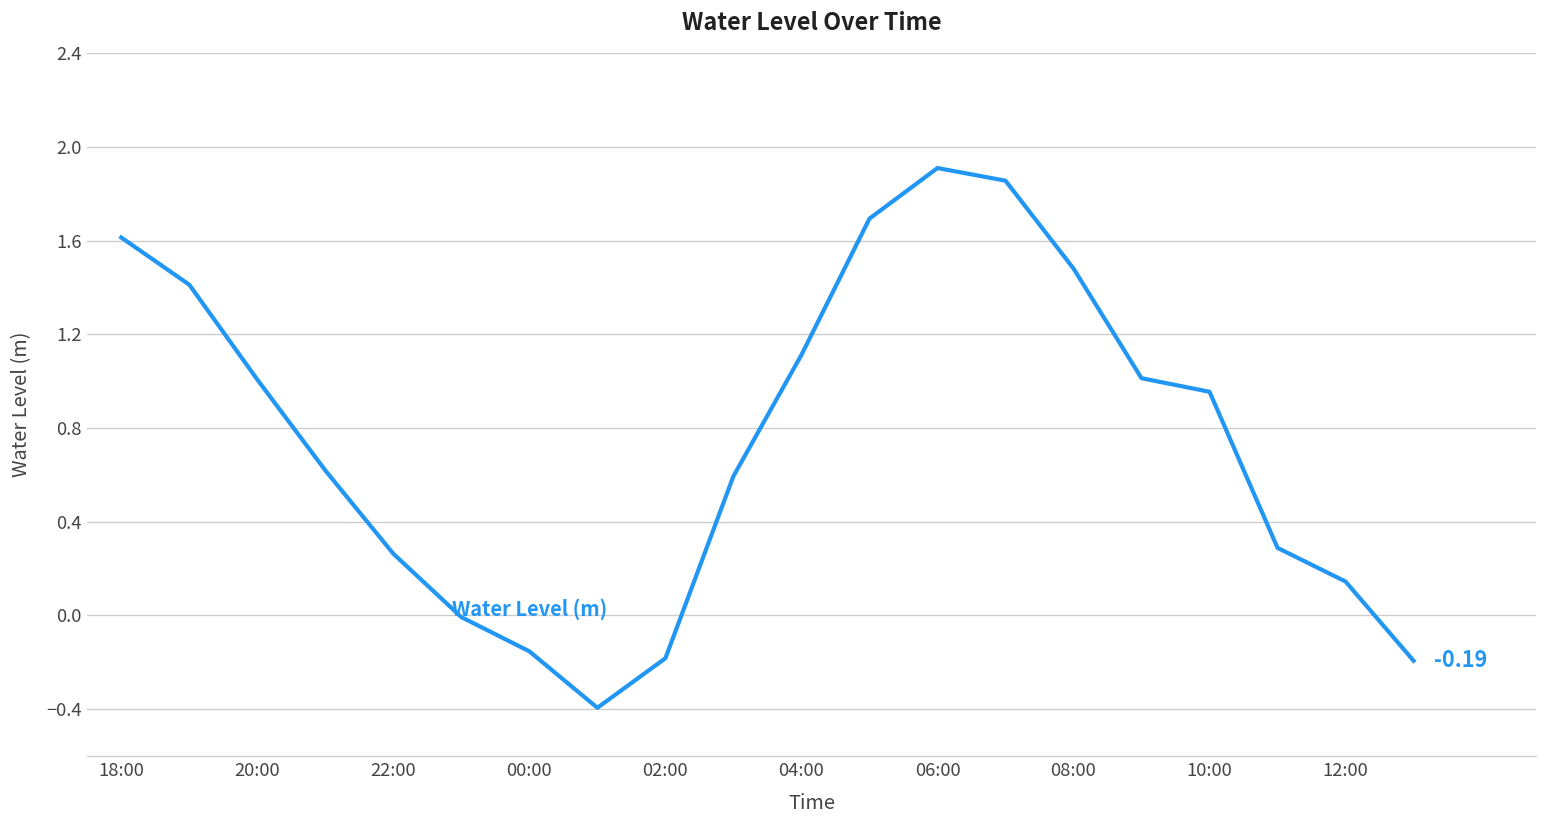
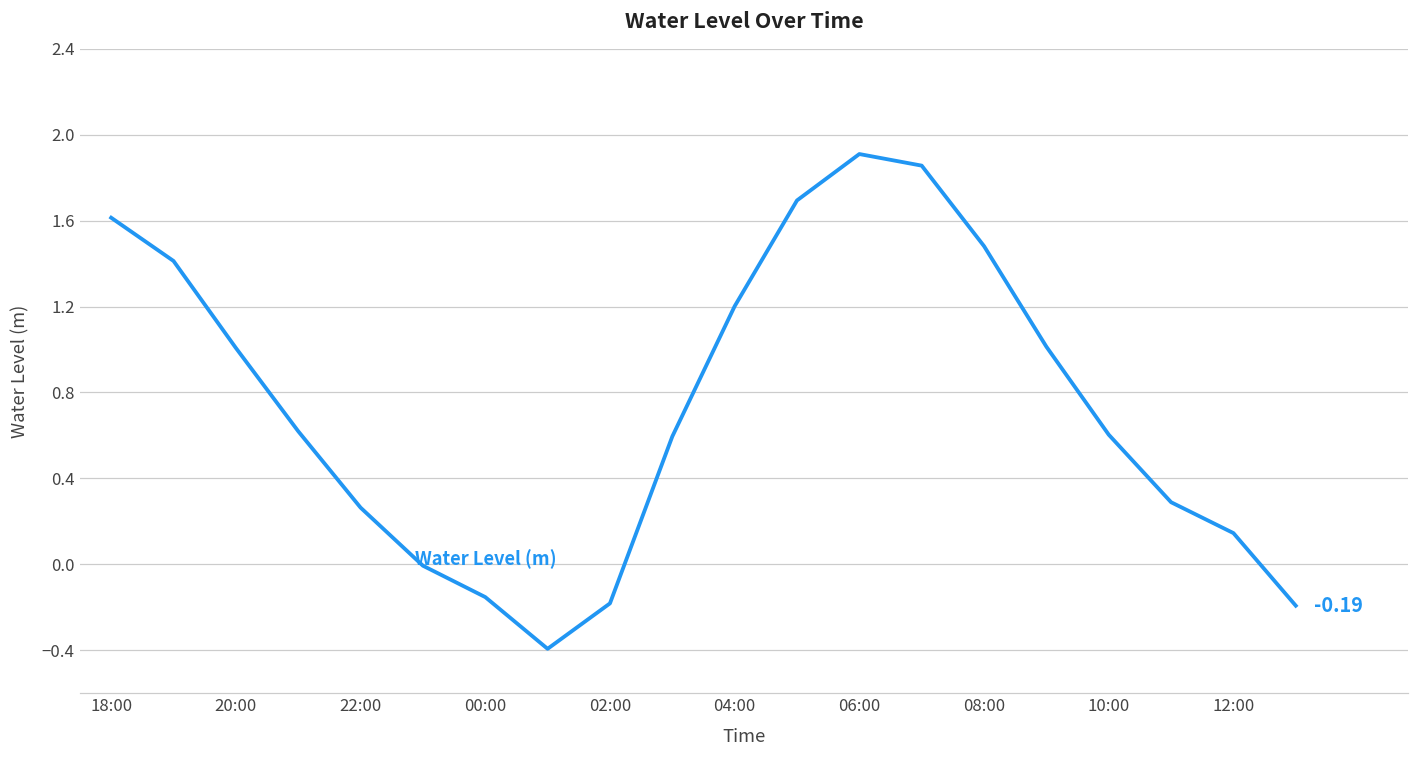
  {
    "18:00": 1.61,
    "20:00": 1.01,
    "22:00": 0.26,
    "00:00": -0.15,
    "02:00": -0.18,
-   "04:00": 1.11,
+   "04:00": 1.20,
    "06:00": 1.91,
    "08:00": 1.48,
-   "10:00": 0.96,
+   "10:00": 0.60,
    "12:00": 0.14
  }
